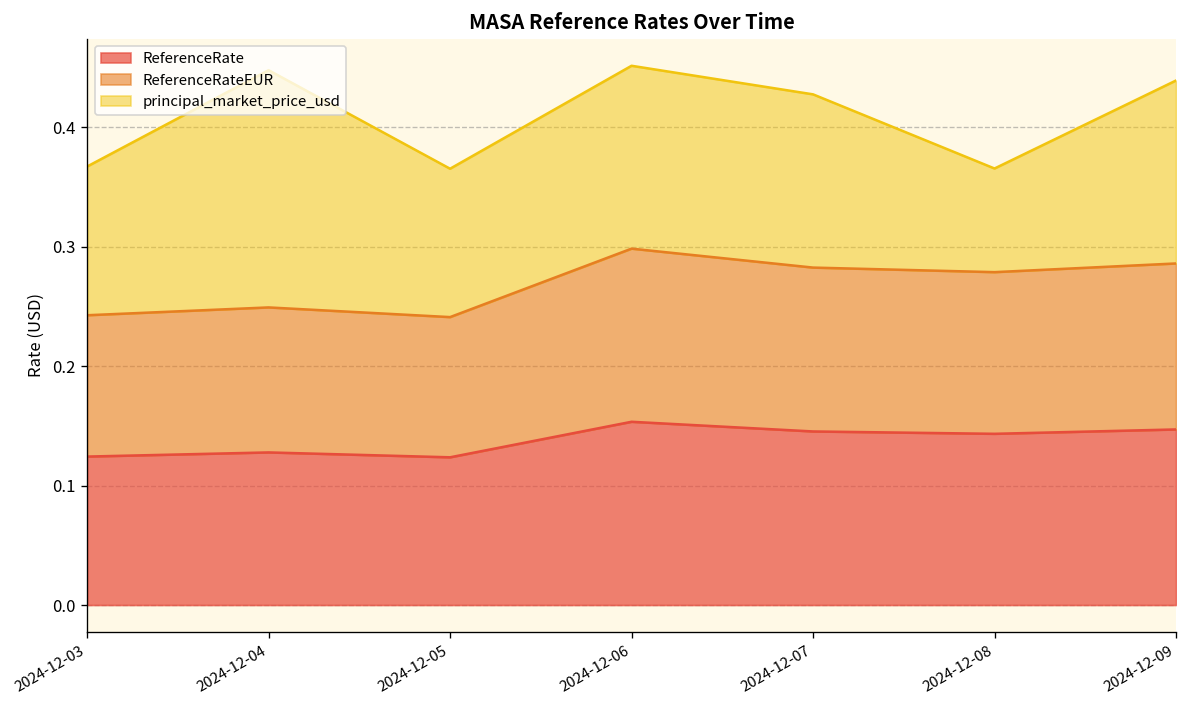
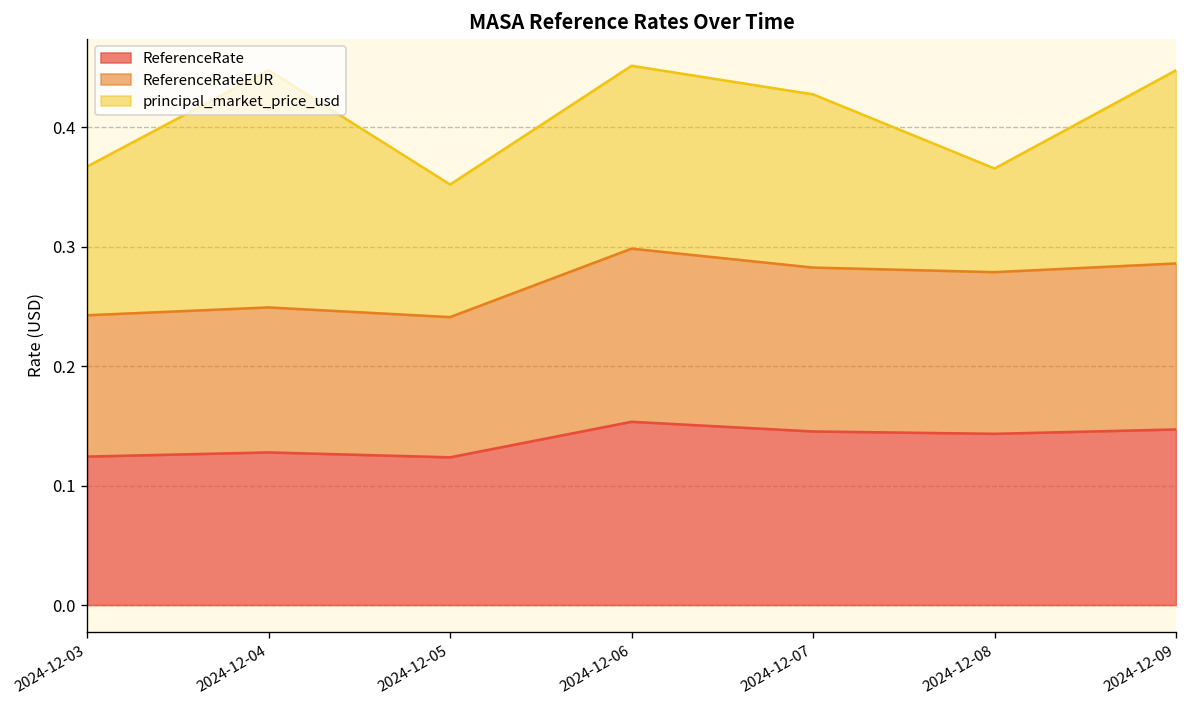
  {
    "principal_market_price_usd": {
      "2024-12-03": 0.12,
-     "2024-12-05": 0.12,
+     "2024-12-05": 0.11,
      "2024-12-06": 0.15,
      "2024-12-07": 0.15,
      "2024-12-08": 0.09,
-     "2024-12-09": 0.15
+     "2024-12-09": 0.16
    }
  }
